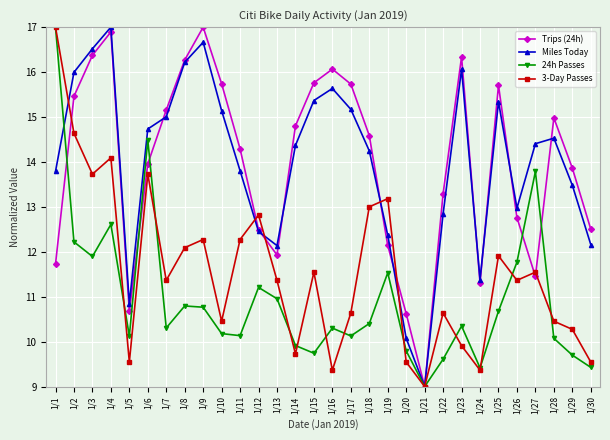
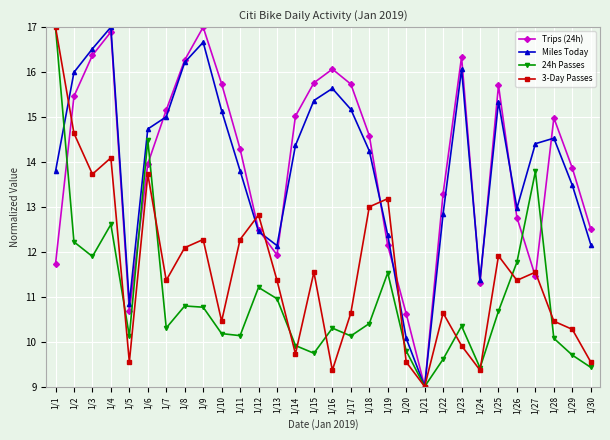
  {
    "Trips (24h)": {
      "1/1": 11.7,
      "1/2": 15.5,
      "1/3": 16.4,
      "1/4": 16.9,
      "1/5": 10.7,
      "1/6": 14.0,
      "1/7": 15.2,
      "1/9": 17.0,
      "1/10": 15.7,
      "1/11": 14.3,
      "1/13": 11.9,
-     "1/14": 14.8,
+     "1/14": 15.0,
      "1/15": 15.8,
      "1/16": 16.1,
      "1/17": 15.7,
      "1/18": 14.6,
      "1/19": 12.1,
      "1/20": 10.6,
      "1/22": 13.3,
      "1/23": 16.3,
      "1/24": 11.3,
      "1/25": 15.7,
      "1/26": 12.8,
      "1/27": 11.5,
      "1/28": 15.0,
      "1/29": 13.9,
      "1/30": 12.5
    },
    "Miles Today": {
      "1/1": 13.8,
      "1/2": 16.0,
      "1/3": 16.5,
      "1/4": 17.0,
      "1/5": 10.8,
      "1/6": 14.7,
      "1/7": 15.0,
      "1/9": 16.7,
      "1/10": 15.1,
      "1/11": 13.8,
      "1/13": 12.1,
      "1/14": 14.4,
      "1/15": 15.4,
      "1/16": 15.6,
      "1/17": 15.2,
      "1/18": 14.2,
      "1/19": 12.4,
      "1/20": 10.1,
      "1/22": 12.8,
      "1/23": 16.1,
      "1/24": 11.4,
      "1/25": 15.3,
      "1/26": 13.0,
      "1/27": 14.4,
      "1/28": 14.5,
      "1/29": 13.5,
      "1/30": 12.2
    },
    "24h Passes": {
      "1/2": 12.2,
      "1/3": 11.9,
      "1/4": 12.6,
      "1/5": 10.1,
      "1/6": 14.5,
      "1/7": 10.3,
      "1/8": 10.8,
      "1/9": 10.8,
      "1/10": 10.2,
      "1/11": 10.1,
      "1/12": 11.2,
      "1/13": 11.0,
      "1/14": 9.9,
      "1/15": 9.7,
      "1/16": 10.3,
      "1/17": 10.1,
      "1/18": 10.4,
      "1/19": 11.5,
      "1/20": 9.8,
      "1/22": 9.6,
      "1/23": 10.3,
      "1/25": 10.7,
      "1/26": 11.8,
      "1/27": 13.8,
      "1/28": 10.1,
      "1/29": 9.7,
      "1/30": 9.4
    },
    "3-Day Passes": {
      "1/2": 14.6,
      "1/3": 13.7,
      "1/4": 14.1,
      "1/5": 9.5,
      "1/6": 13.7,
      "1/7": 11.4,
      "1/8": 12.1,
      "1/9": 12.3,
      "1/10": 10.5,
      "1/11": 12.3,
      "1/12": 12.8,
      "1/13": 11.4,
      "1/14": 9.7,
      "1/15": 11.5,
      "1/16": 9.4,
      "1/17": 10.6,
      "1/18": 13.0,
      "1/19": 13.2,
      "1/20": 9.5,
      "1/22": 10.6,
      "1/23": 9.9,
      "1/25": 11.9,
      "1/26": 11.4,
      "1/27": 11.5,
      "1/28": 10.5,
      "1/29": 10.3,
      "1/30": 9.5
    }
  }
